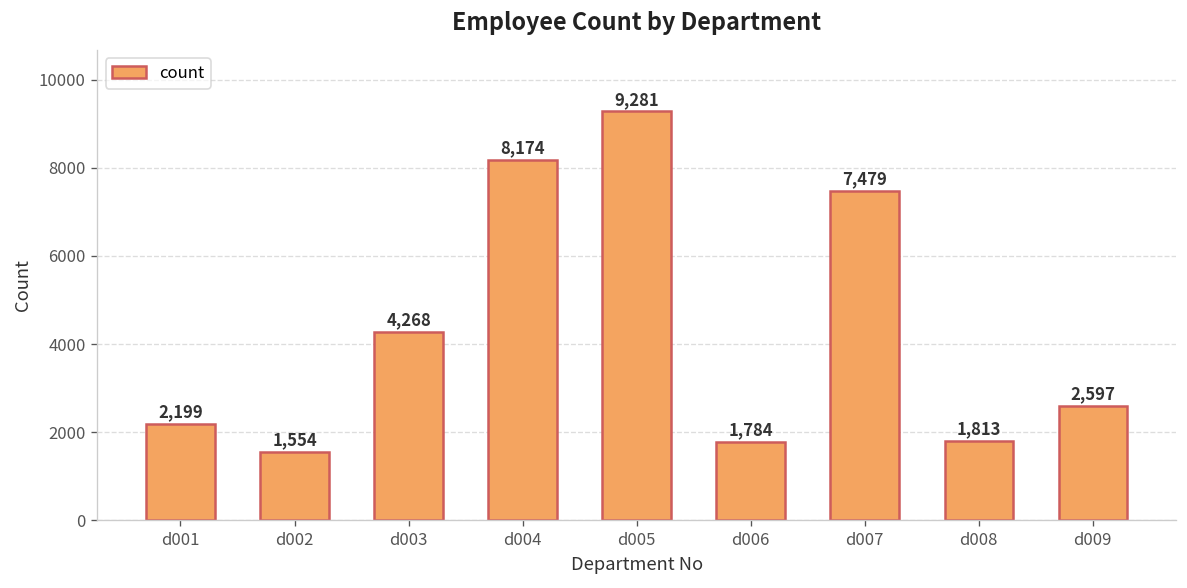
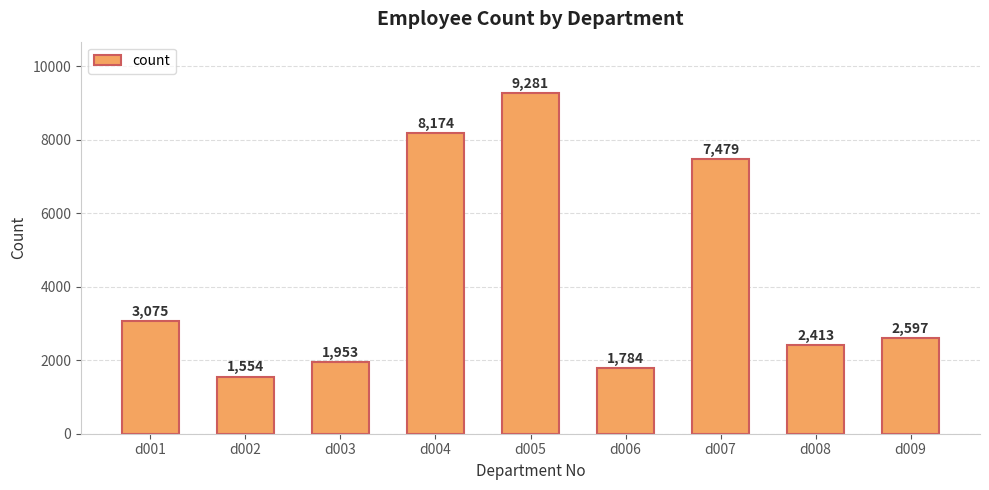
  {
-   "d001": "2,199",
+   "d001": "3,075",
    "d002": "1,554",
-   "d003": "4,268",
+   "d003": "1,953",
    "d004": "8,174",
    "d005": "9,281",
    "d006": "1,784",
    "d007": "7,479",
-   "d008": "1,813",
+   "d008": "2,413",
    "d009": "2,597"
  }
